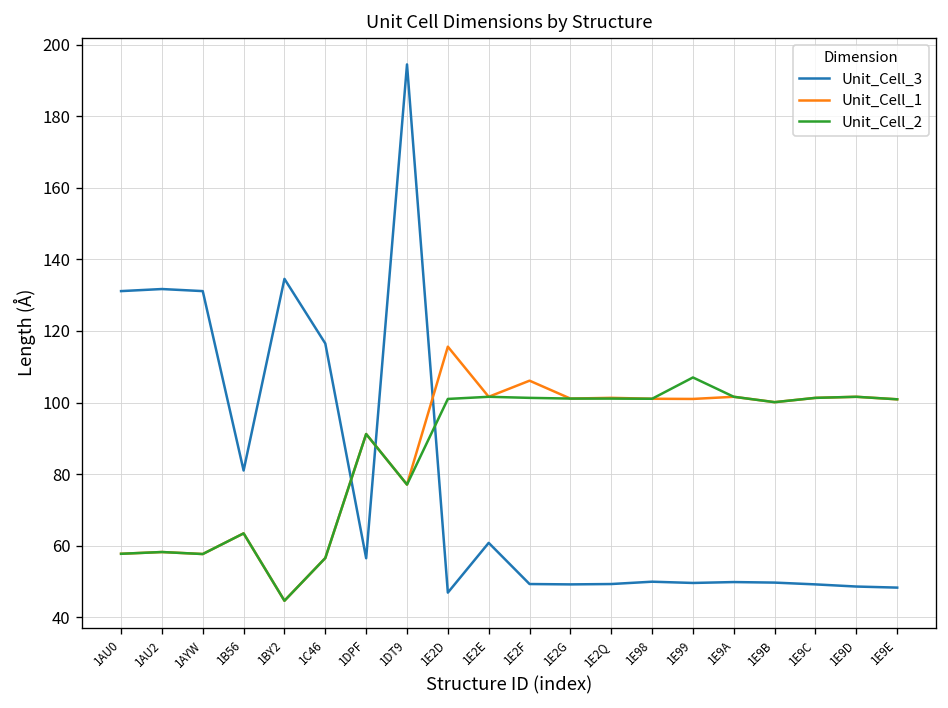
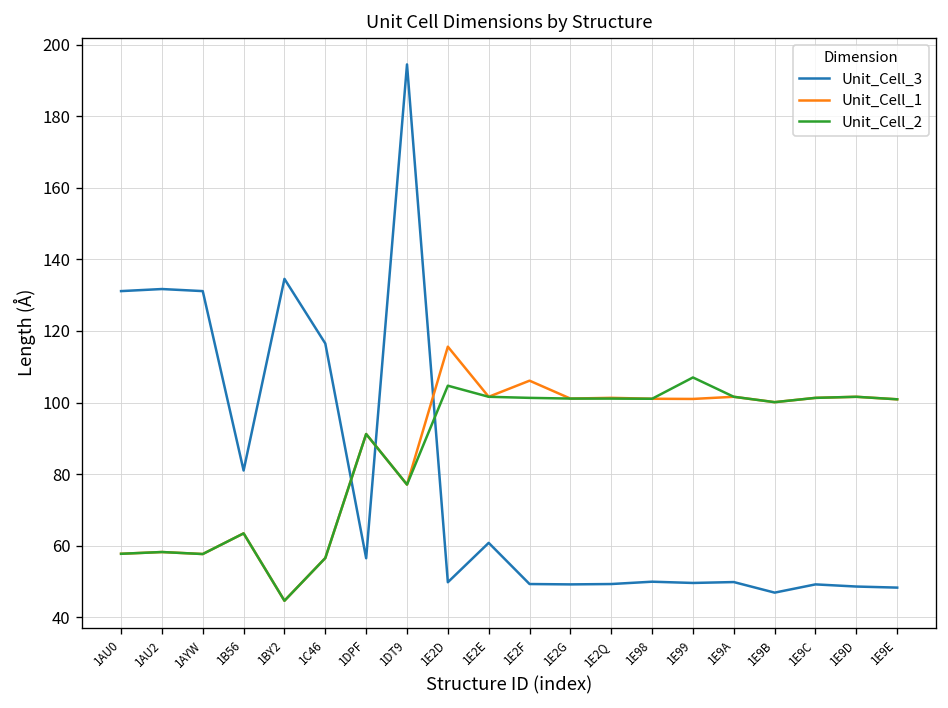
  {
    "Unit_Cell_3": {
      "1AU0": 131,
      "1AU2": 132,
      "1AYW": 131,
      "1B56": 81,
      "1BY2": 135,
      "1C46": 116,
      "1DPF": 57,
      "1DT9": 194,
-     "1E2D": 47,
+     "1E2D": 50,
      "1E2E": 61,
      "1E2F": 49,
      "1E2G": 49,
      "1E2Q": 49,
      "1E98": 50,
      "1E99": 50,
      "1E9A": 50,
-     "1E9B": 50,
+     "1E9B": 47,
      "1E9C": 49,
      "1E9D": 49,
      "1E9E": 48
    },
    "Unit_Cell_1": {
      "1E2D": 116,
      "1E2F": 106,
      "1E99": 101
    },
    "Unit_Cell_2": {
-     "1E2D": 101,
+     "1E2D": 105,
      "1E2F": 101,
      "1E99": 107
    }
  }
